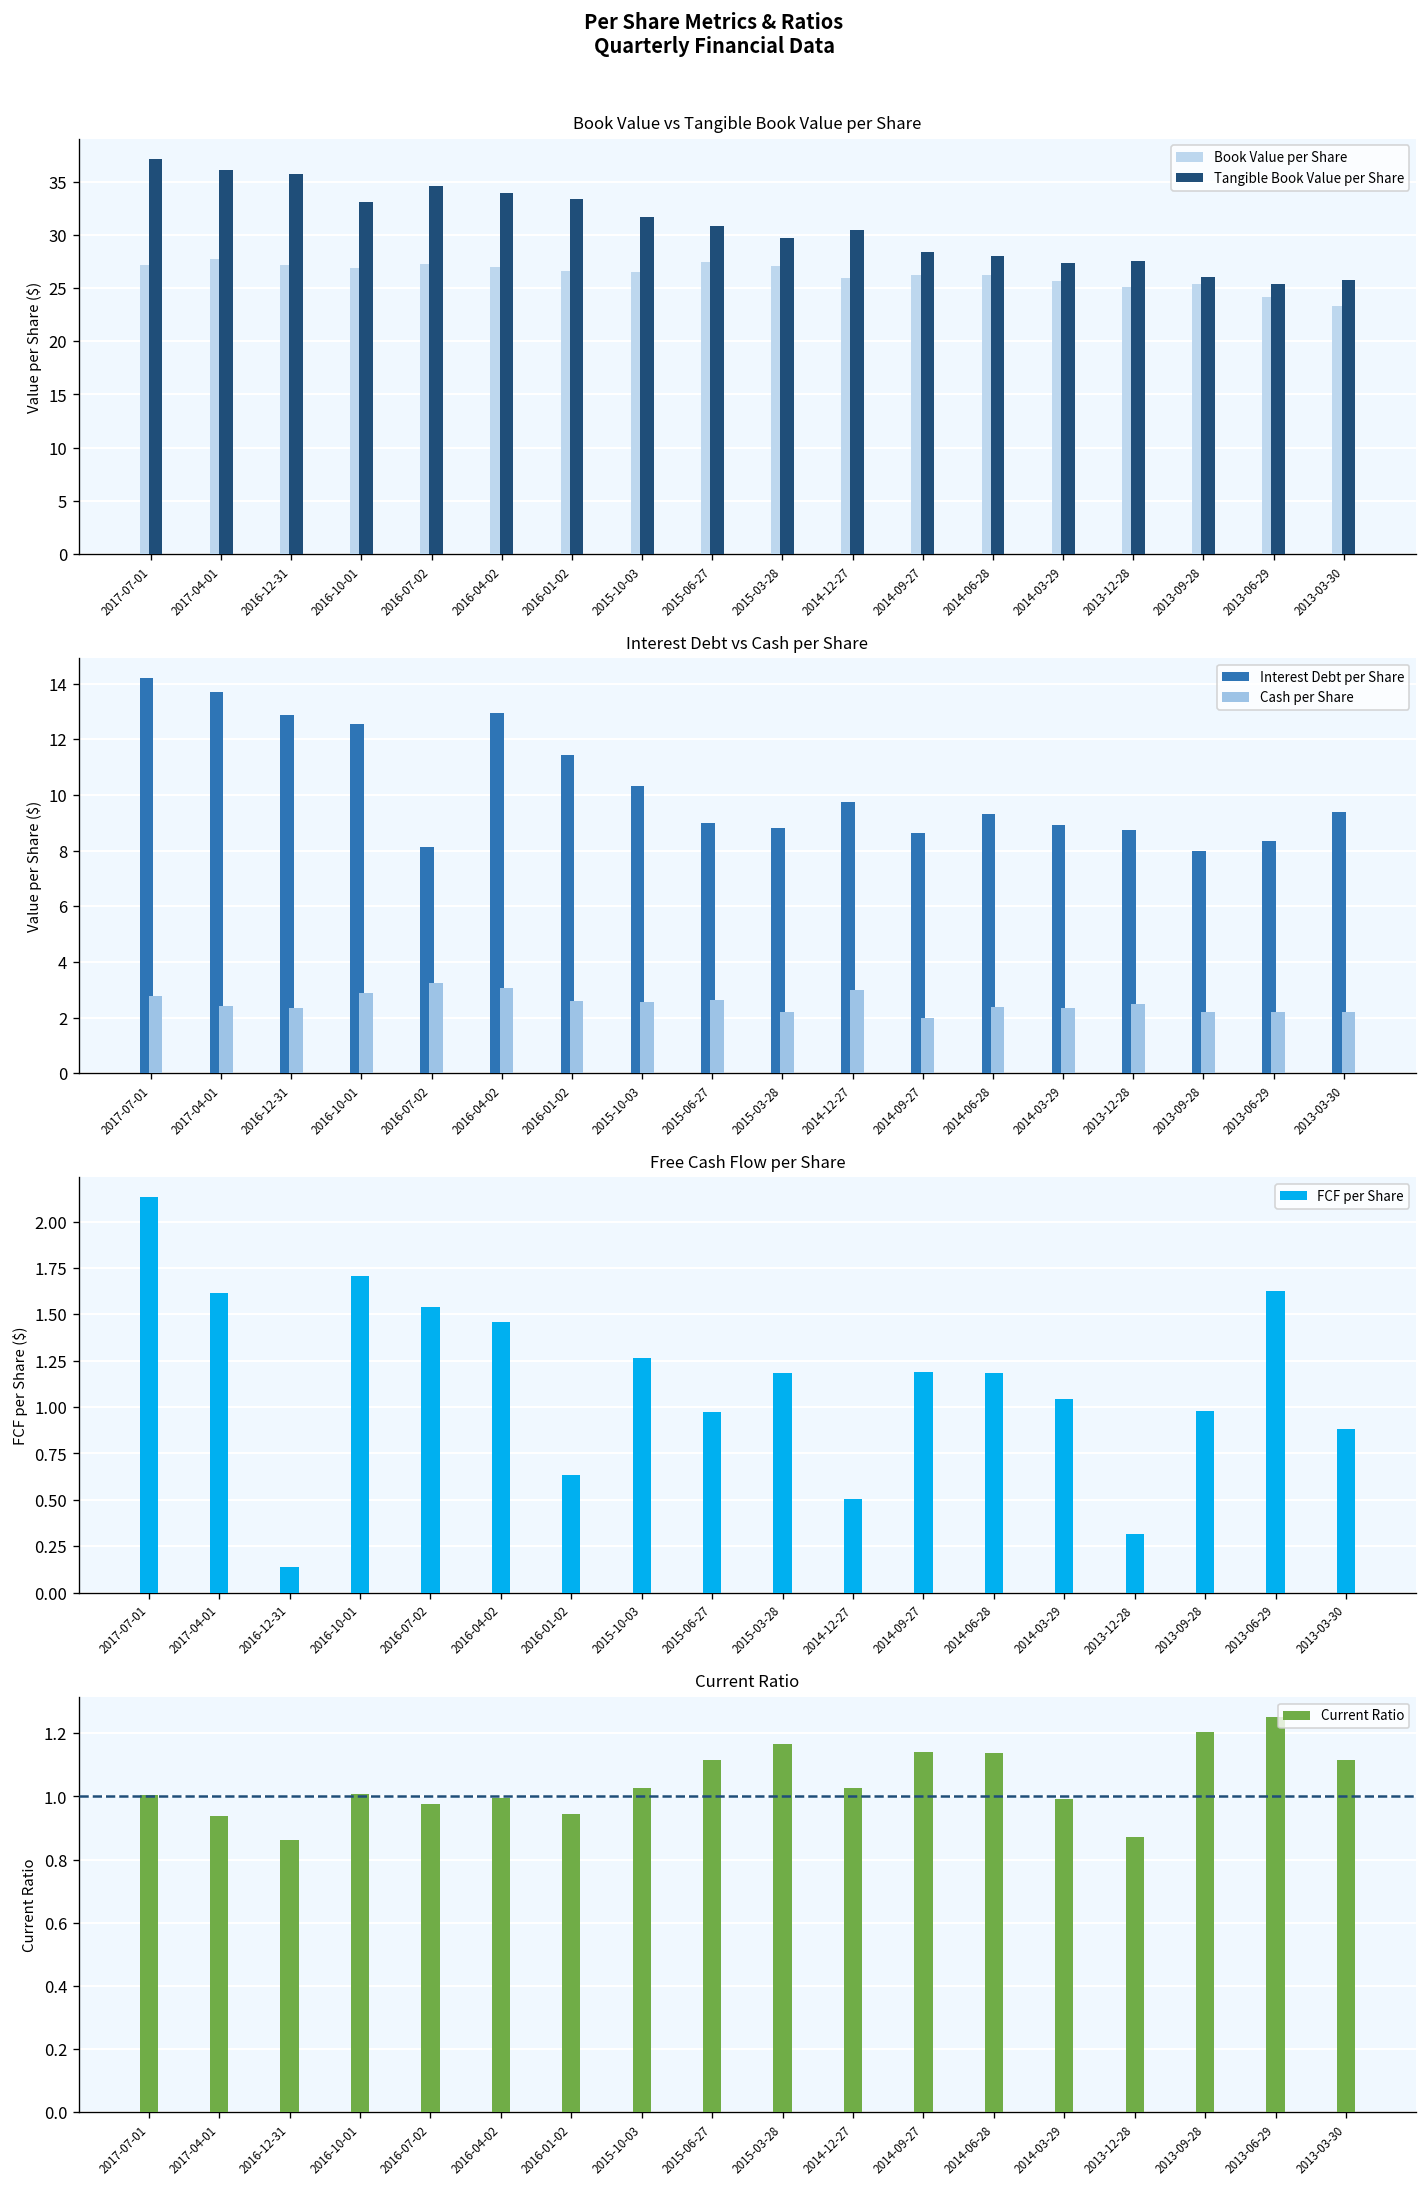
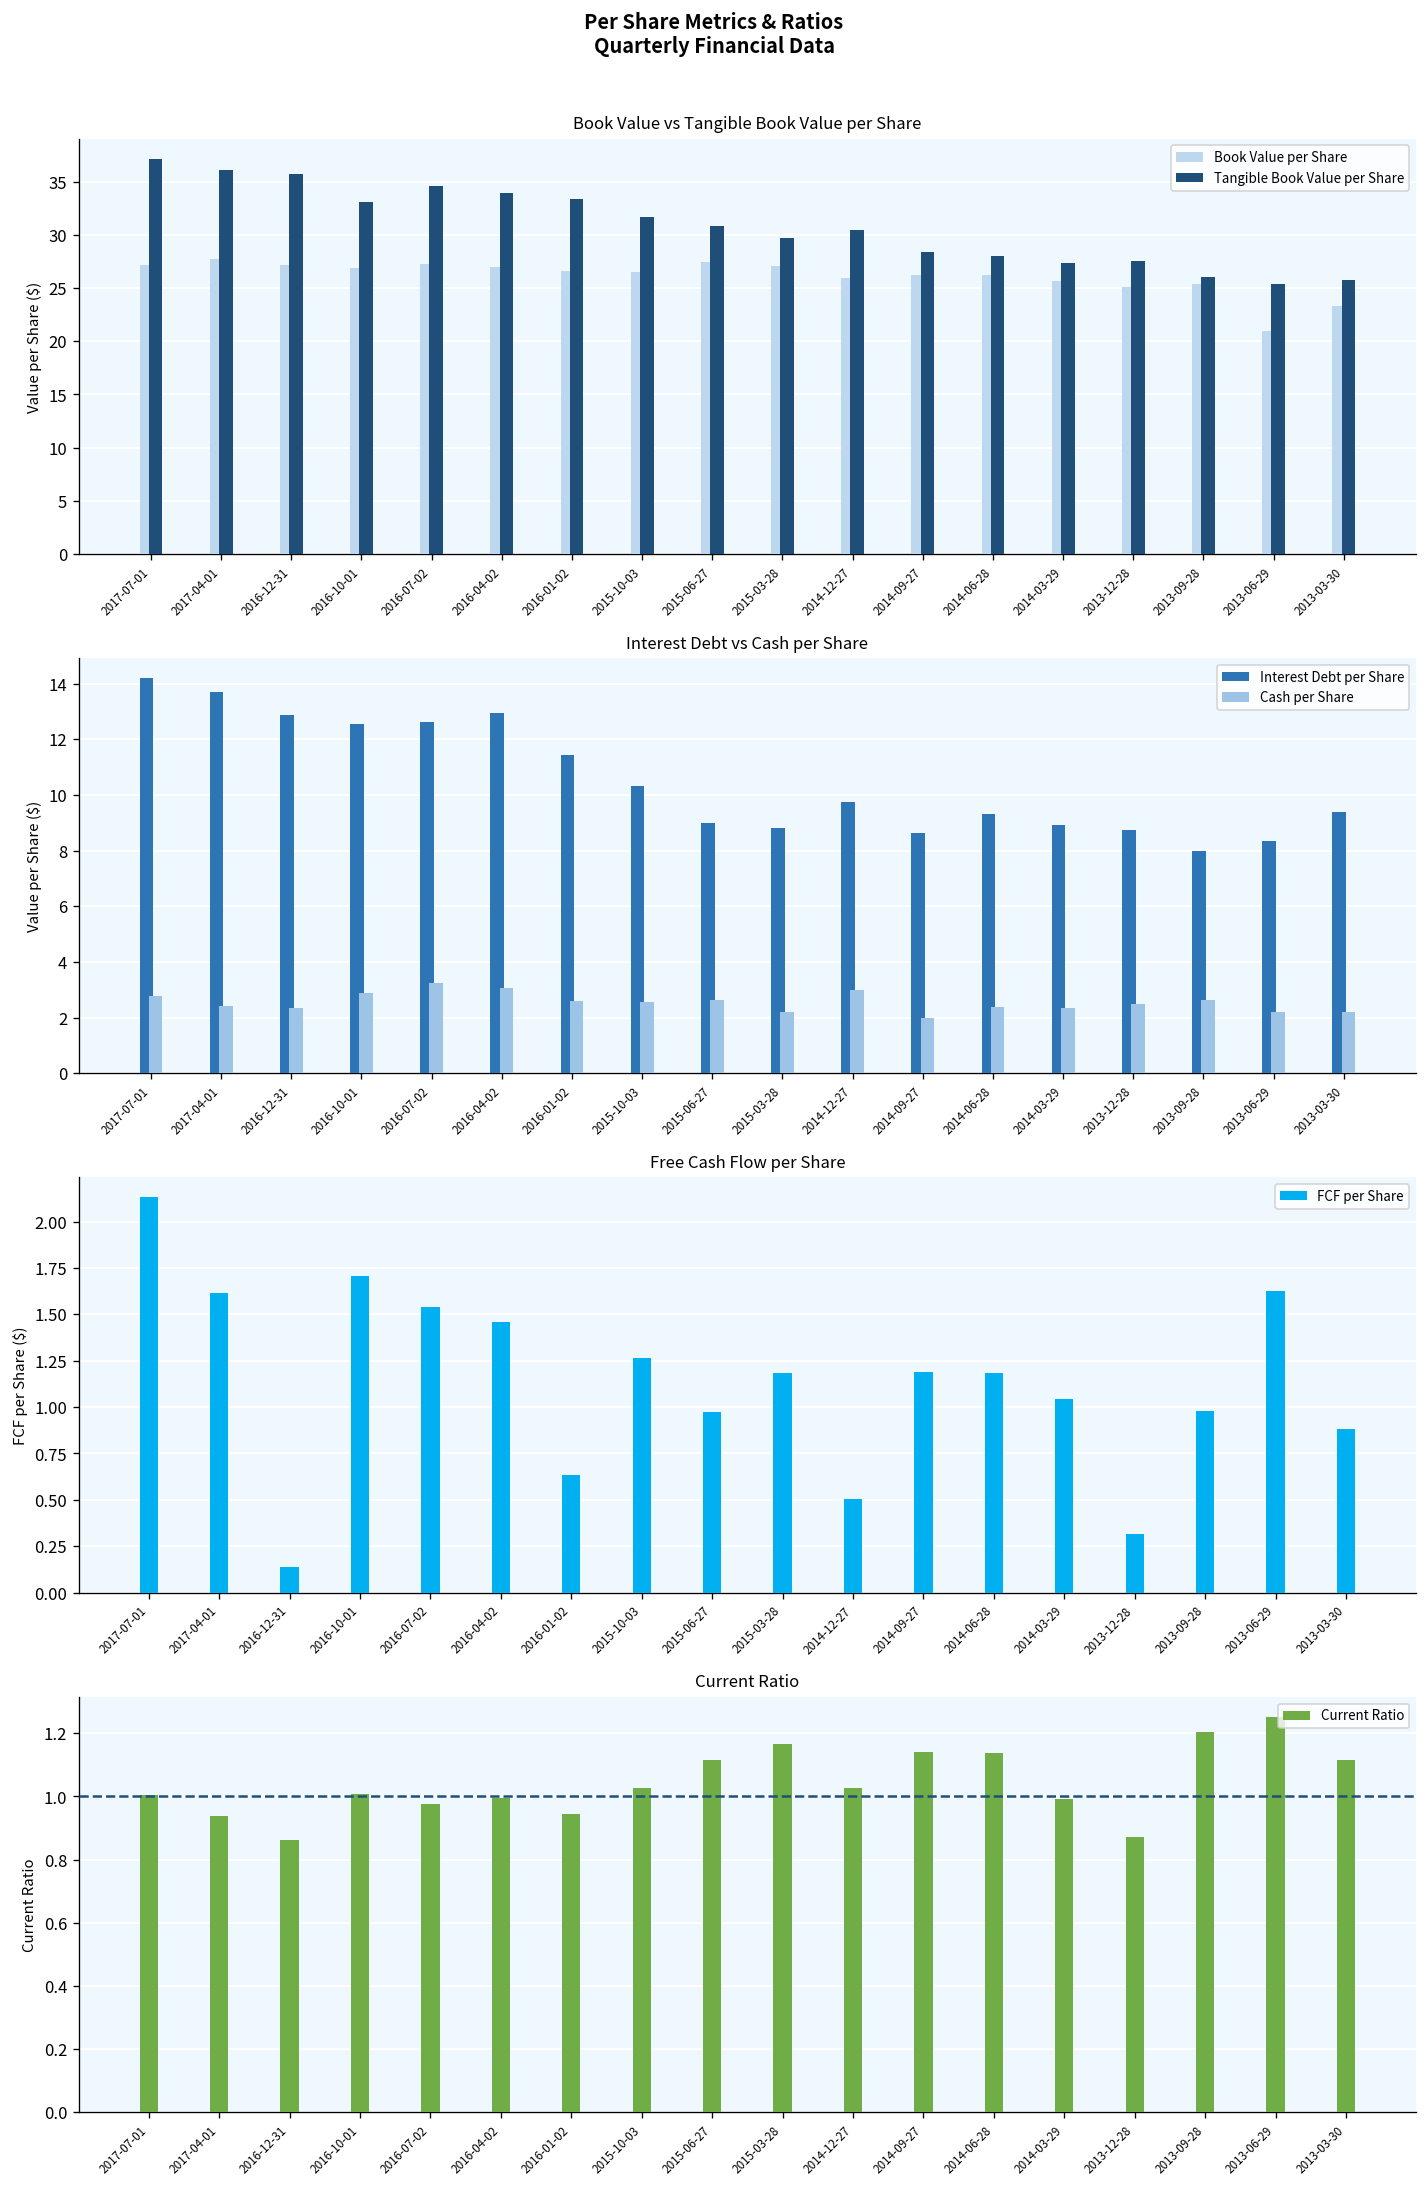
  {
    "Book Value vs Tangible Book Value per Share": {
      "Book Value per Share": {
        "2017-07-01": 27,
        "2017-04-01": 28,
        "2016-12-31": 27,
        "2016-10-01": 27,
        "2016-07-02": 27,
        "2016-04-02": 27,
        "2016-01-02": 27,
        "2015-10-03": 27,
        "2015-06-27": 27,
        "2015-03-28": 27,
        "2014-12-27": 26,
        "2014-09-27": 26,
        "2014-06-28": 26,
        "2014-03-29": 26,
        "2013-12-28": 25,
        "2013-09-28": 25,
-       "2013-06-29": 24,
+       "2013-06-29": 21,
        "2013-03-30": 23
      },
      "Tangible Book Value per Share": {
        "2017-07-01": 37,
        "2017-04-01": 36,
        "2016-12-31": 36,
        "2016-10-01": 33,
        "2016-07-02": 35,
        "2016-04-02": 34,
        "2016-01-02": 33,
        "2015-10-03": 32,
        "2015-06-27": 31,
        "2015-03-28": 30,
        "2014-12-27": 30,
        "2014-09-27": 28,
        "2014-06-28": 28,
        "2014-03-29": 27,
        "2013-12-28": 28,
        "2013-09-28": 26,
        "2013-06-29": 25,
        "2013-03-30": 26
      }
    },
    "Interest Debt vs Cash per Share": {
      "Interest Debt per Share": {
        "2017-07-01": 14.2,
        "2017-04-01": 13.7,
        "2016-12-31": 12.9,
        "2016-10-01": 12.5,
-       "2016-07-02": 8.1,
+       "2016-07-02": 12.6,
        "2016-04-02": 12.9,
        "2016-01-02": 11.4,
        "2015-10-03": 10.3,
        "2015-06-27": 9.0,
        "2015-03-28": 8.8,
        "2014-12-27": 9.7,
        "2014-09-27": 8.6,
        "2014-06-28": 9.3,
        "2014-03-29": 8.9,
        "2013-12-28": 8.7,
        "2013-09-28": 8.0,
        "2013-06-29": 8.3,
        "2013-03-30": 9.4
      },
      "Cash per Share": {
        "2017-07-01": 2.8,
        "2017-04-01": 2.4,
        "2016-12-31": 2.3,
        "2016-10-01": 2.9,
        "2016-07-02": 3.2,
        "2016-04-02": 3.1,
        "2016-01-02": 2.6,
        "2015-10-03": 2.5,
        "2015-06-27": 2.6,
        "2015-03-28": 2.2,
        "2014-12-27": 3.0,
        "2014-09-27": 2.0,
        "2014-06-28": 2.4,
        "2014-03-29": 2.3,
        "2013-12-28": 2.5,
-       "2013-09-28": 2.2,
+       "2013-09-28": 2.6,
        "2013-06-29": 2.2,
        "2013-03-30": 2.2
      }
    },
    "Free Cash Flow per Share": {
      "2017-07-01": 2.13,
      "2017-04-01": 1.62,
      "2016-12-31": 0.14,
      "2016-10-01": 1.71,
      "2016-07-02": 1.54,
      "2016-04-02": 1.46,
      "2016-01-02": 0.64,
      "2015-10-03": 1.27,
      "2015-06-27": 0.97,
      "2015-03-28": 1.18,
      "2014-12-27": 0.50,
      "2014-09-27": 1.19,
      "2014-06-28": 1.18,
      "2014-03-29": 1.04,
      "2013-12-28": 0.31,
      "2013-09-28": 0.98,
      "2013-06-29": 1.63,
      "2013-03-30": 0.88
    },
    "Current Ratio": {
      "2017-07-01": 1.00,
      "2017-04-01": 0.94,
      "2016-12-31": 0.86,
      "2016-10-01": 1.01,
      "2016-07-02": 0.98,
      "2016-04-02": 1.00,
      "2016-01-02": 0.95,
      "2015-10-03": 1.03,
      "2015-06-27": 1.11,
      "2015-03-28": 1.17,
      "2014-12-27": 1.03,
      "2014-09-27": 1.14,
      "2014-06-28": 1.14,
      "2014-03-29": 0.99,
      "2013-12-28": 0.87,
      "2013-09-28": 1.21,
      "2013-06-29": 1.25,
      "2013-03-30": 1.12
    }
  }
